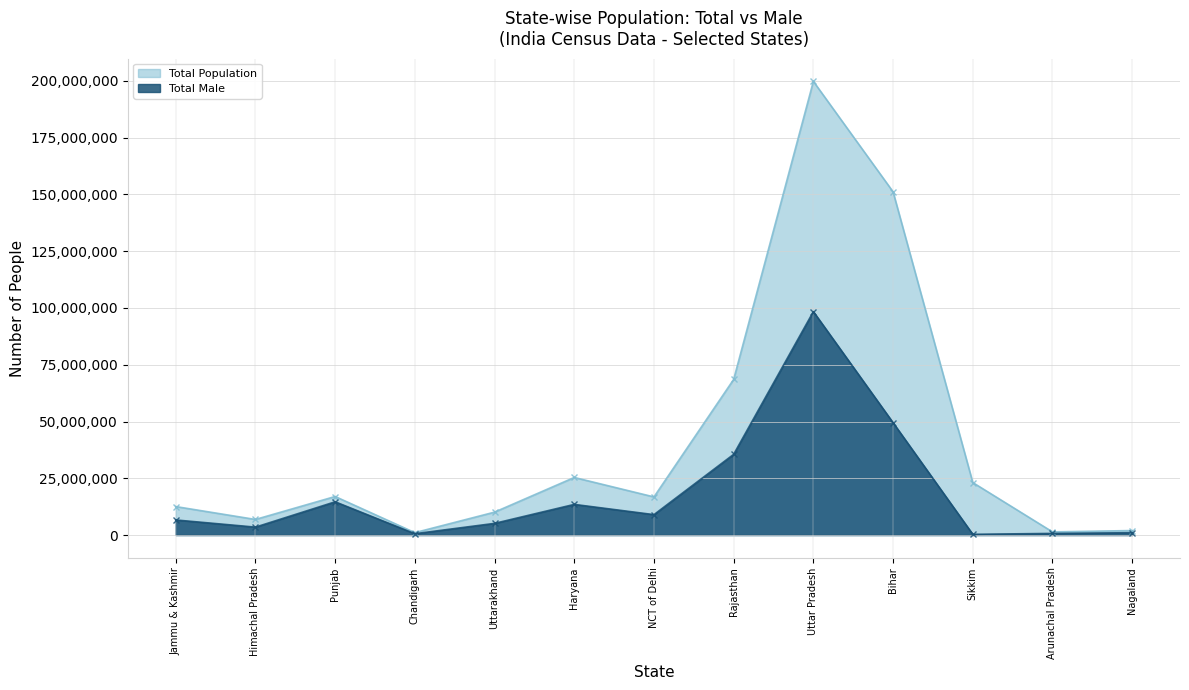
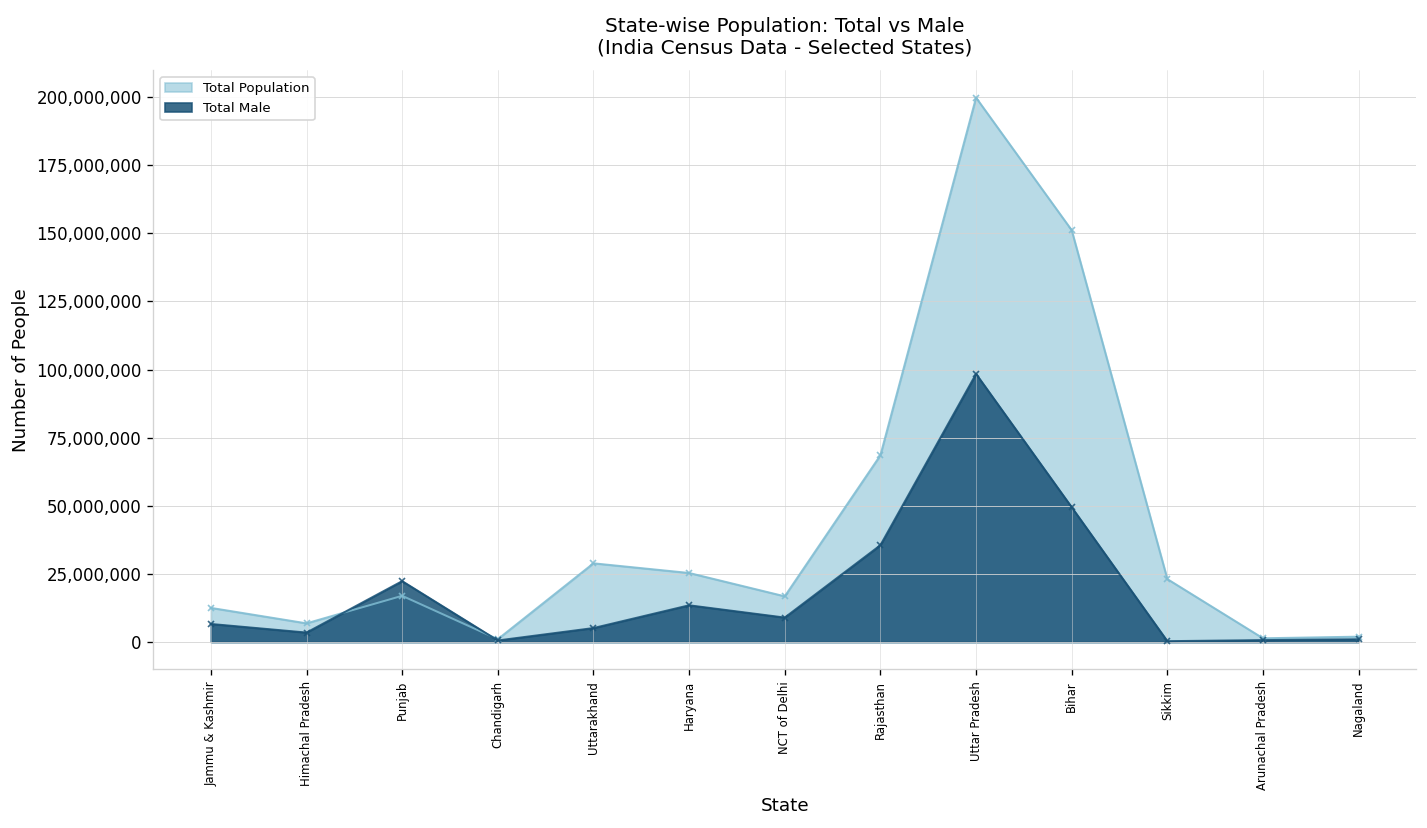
  {
    "Total Population": {
      "Jammu & Kashmir": "13,000,000",
      "Himachal Pradesh": "7,000,000",
      "Punjab": "17,000,000",
-     "Uttarakhand": "10,000,000",
+     "Uttarakhand": "29,000,000",
      "Haryana": "25,000,000",
      "NCT of Delhi": "17,000,000",
      "Rajasthan": "69,000,000",
      "Uttar Pradesh": "200,000,000",
      "Bihar": "151,000,000",
      "Sikkim": "23,000,000"
    },
    "Total Male": {
      "Jammu & Kashmir": "7,000,000",
      "Himachal Pradesh": "3,000,000",
-     "Punjab": "15,000,000",
+     "Punjab": "22,000,000",
      "Uttarakhand": "5,000,000",
      "Haryana": "13,000,000",
      "NCT of Delhi": "9,000,000",
      "Rajasthan": "36,000,000",
      "Uttar Pradesh": "98,000,000",
      "Bihar": "49,000,000",
      "Sikkim": "0"
    }
  }
